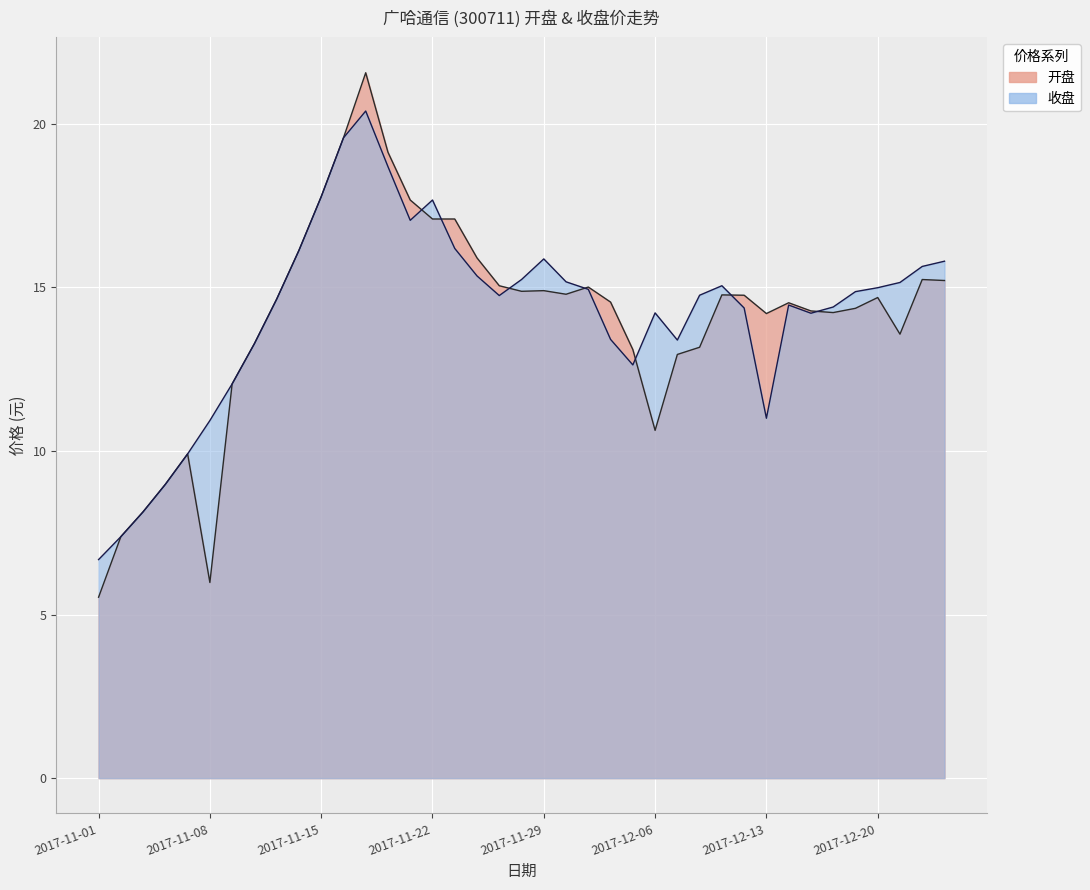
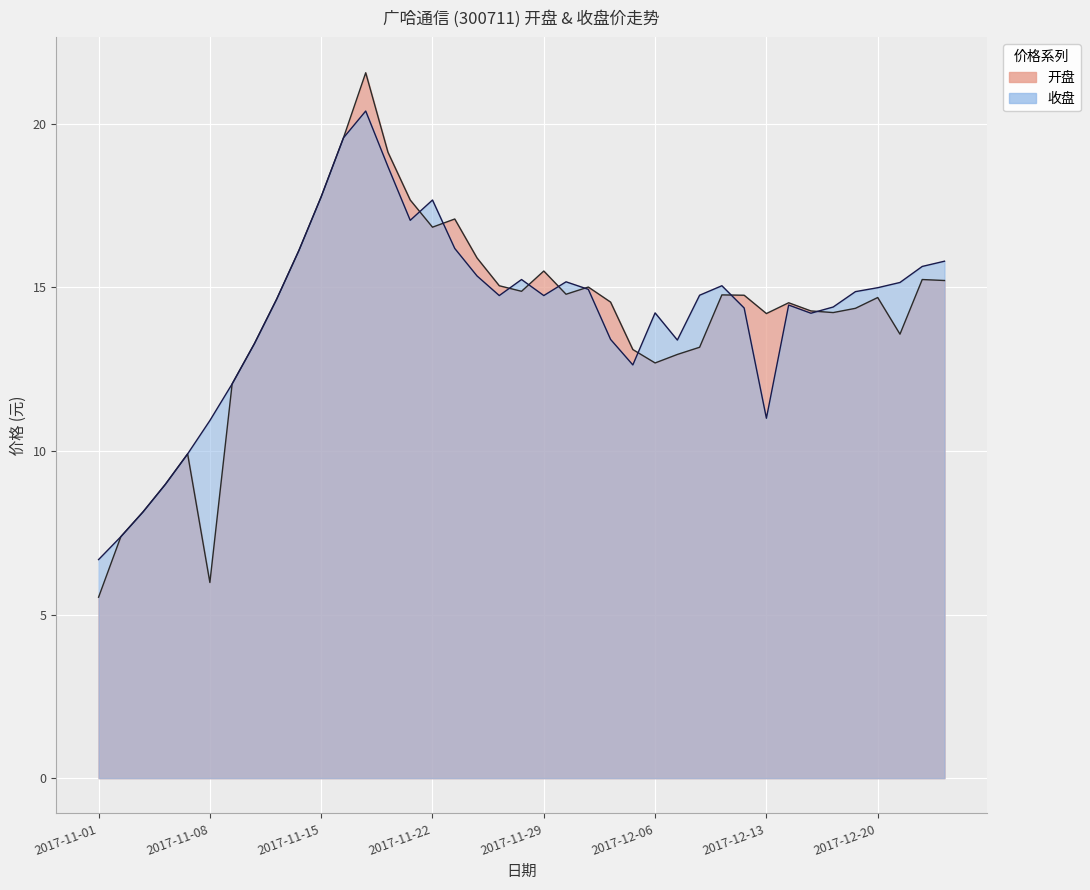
  {
    "开盘": {
      "2017-11-01": 5.5,
      "2017-11-08": 6.0,
-     "2017-11-22": 17.1,
-     "2017-11-29": 14.9,
-     "2017-12-06": 10.6,
+     "2017-11-22": 16.8,
+     "2017-11-29": 15.5,
+     "2017-12-06": 12.7,
      "2017-12-13": 14.2,
      "2017-12-20": 14.7
    },
    "收盘": {
      "2017-11-01": 6.7,
      "2017-11-08": 10.9,
      "2017-11-22": 17.7,
-     "2017-11-29": 15.9,
+     "2017-11-29": 14.8,
      "2017-12-06": 14.2,
      "2017-12-13": 11.0,
      "2017-12-20": 15.0
    }
  }
